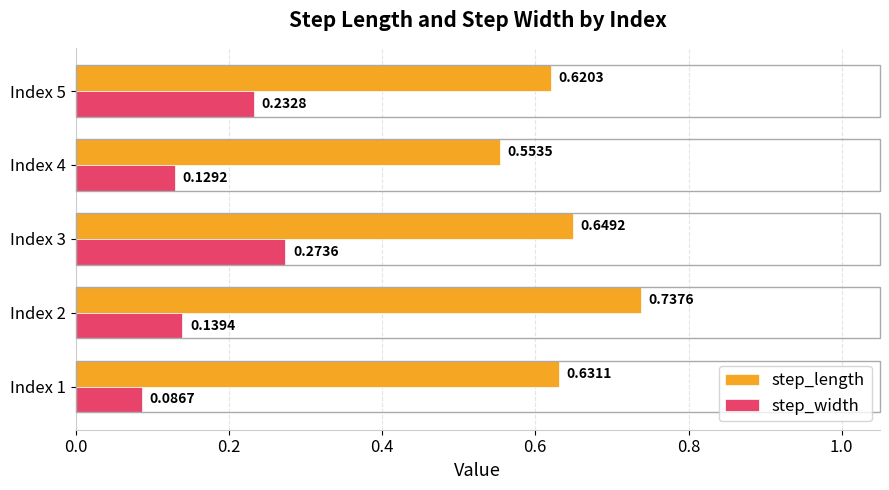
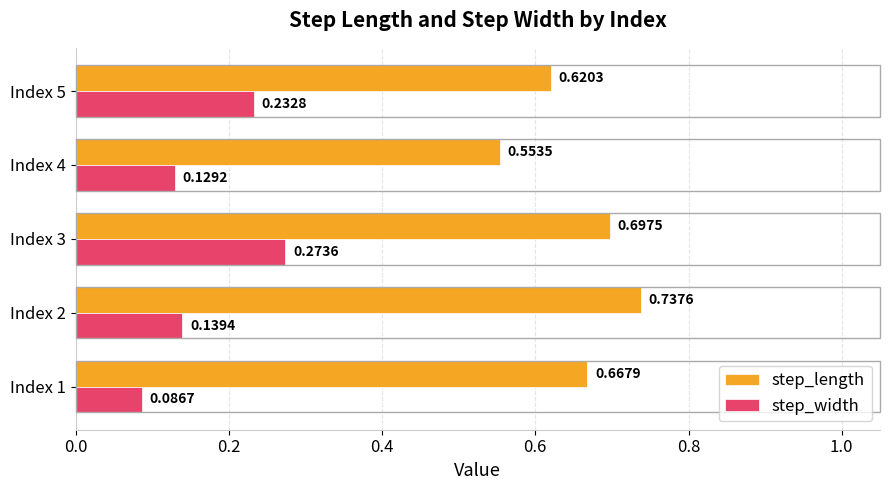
  {
    "step_length": {
      "Index 5": 0.6203,
      "Index 4": 0.5535,
-     "Index 3": 0.6492,
+     "Index 3": 0.6975,
      "Index 2": 0.7376,
-     "Index 1": 0.6311
+     "Index 1": 0.6679
    },
    "step_width": {
      "Index 5": 0.2328,
      "Index 4": 0.1292,
      "Index 3": 0.2736,
      "Index 2": 0.1394,
      "Index 1": 0.0867
    }
  }
